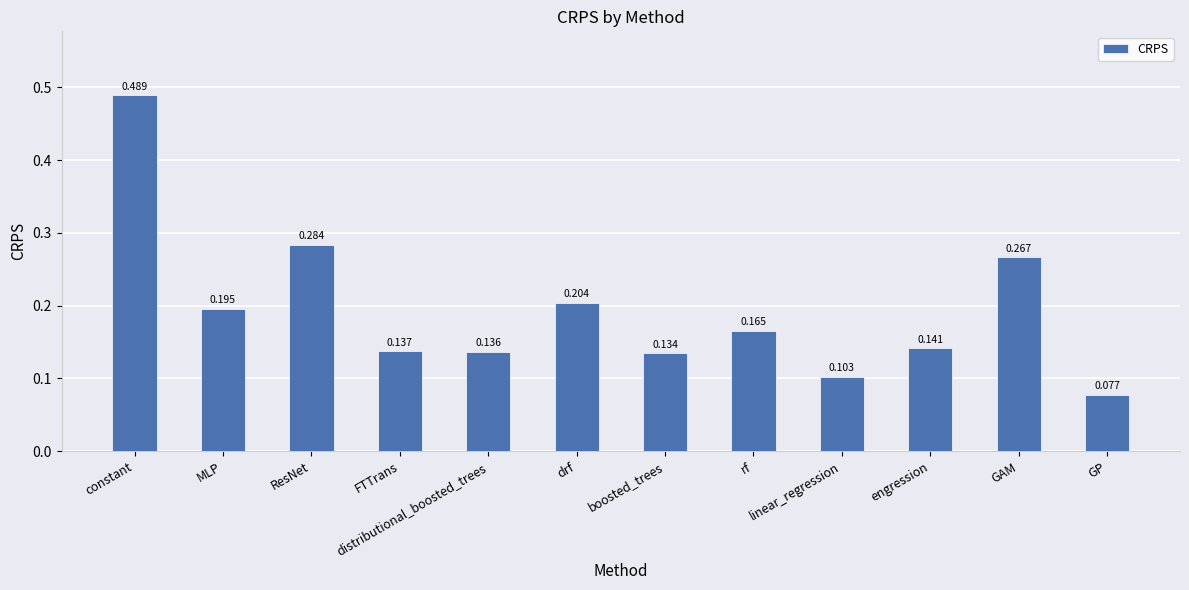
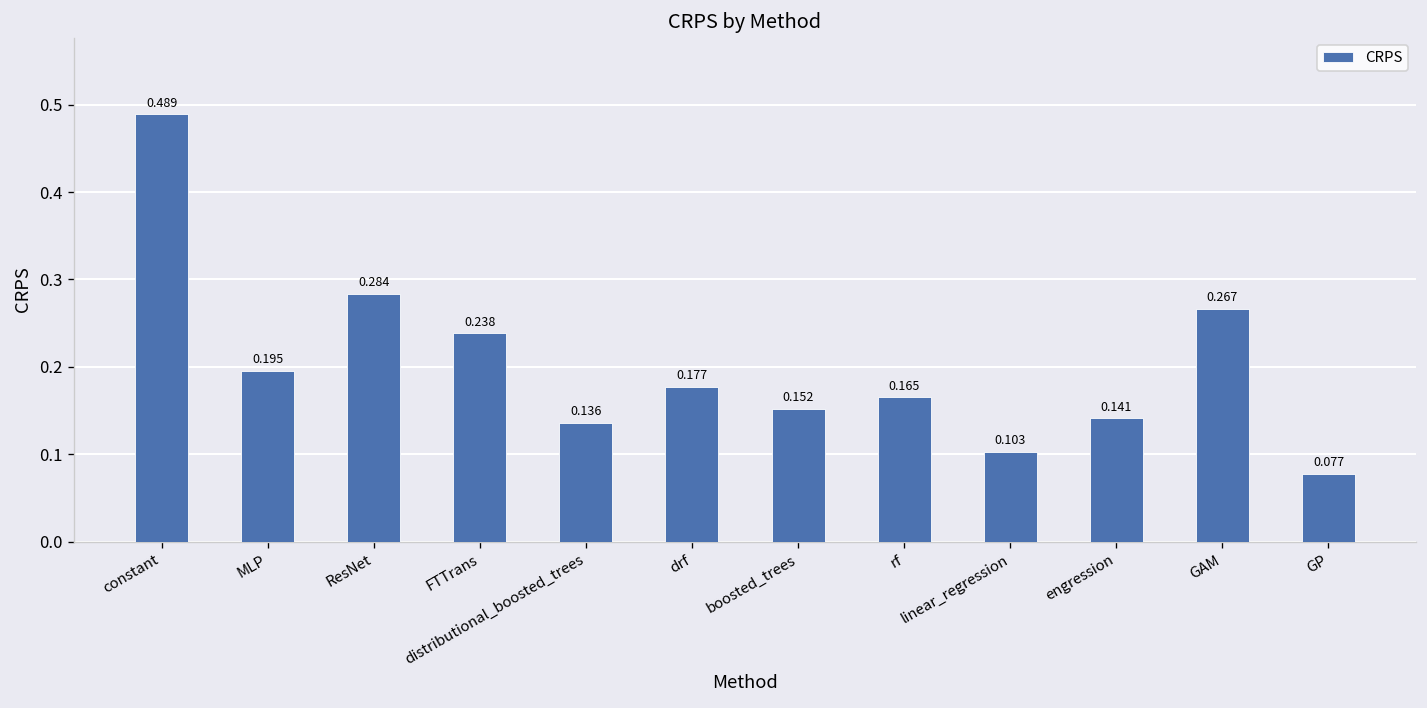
  {
    "constant": 0.489,
    "MLP": 0.195,
    "ResNet": 0.284,
-   "FTTrans": 0.137,
+   "FTTrans": 0.238,
    "distributional_boosted_trees": 0.136,
-   "drf": 0.204,
-   "boosted_trees": 0.134,
+   "drf": 0.177,
+   "boosted_trees": 0.152,
    "rf": 0.165,
    "linear_regression": 0.103,
    "engression": 0.141,
    "GAM": 0.267,
    "GP": 0.077
  }
